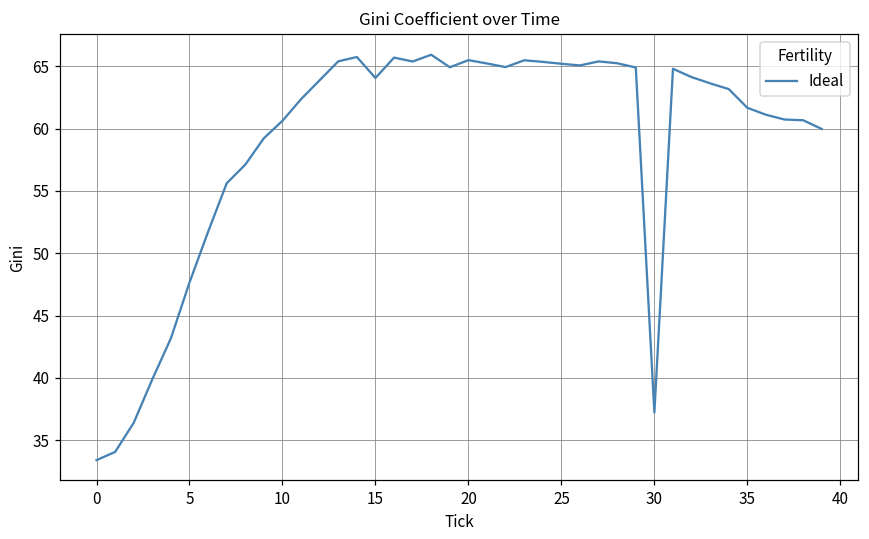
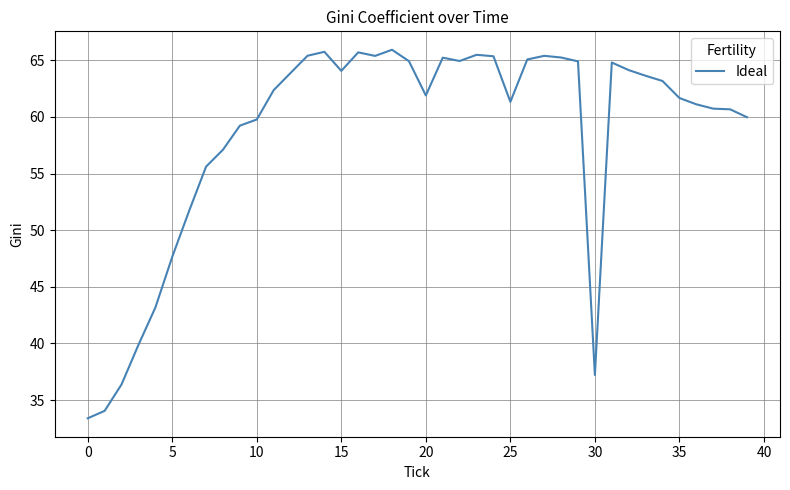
  {
    "0": 33.4,
    "5": 47.7,
-   "10": 60.6,
+   "10": 59.8,
    "15": 64.1,
-   "20": 65.5,
-   "25": 65.2,
+   "20": 61.9,
+   "25": 61.3,
    "30": 37.2,
    "35": 61.7
  }
